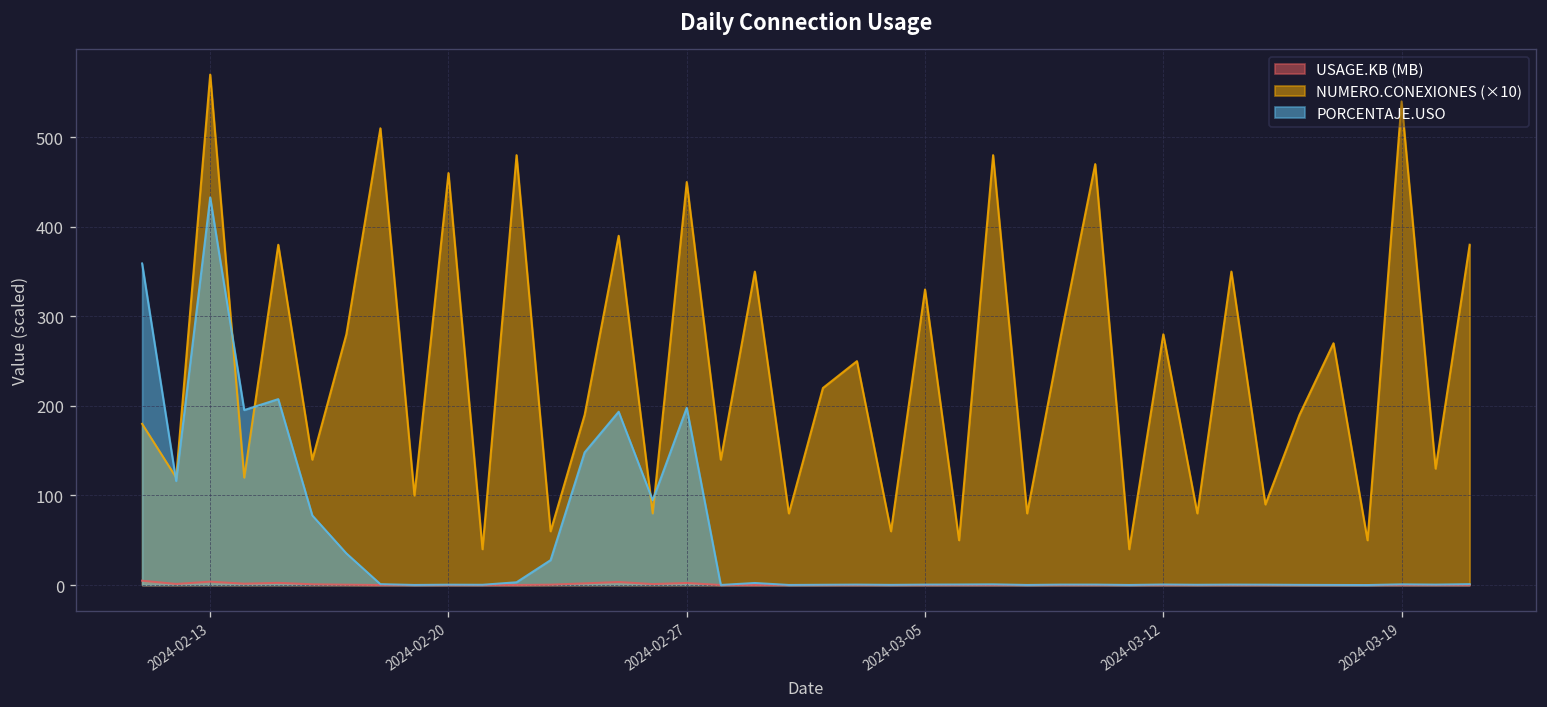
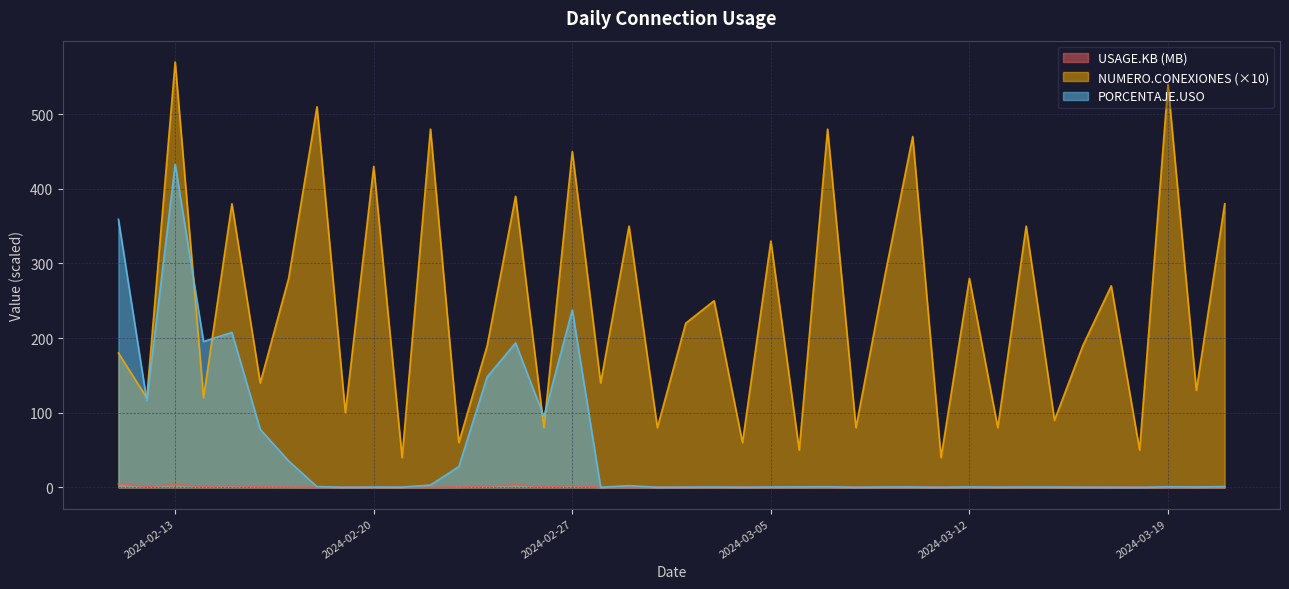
  {
    "USAGE.KB (MB)": {
      "2024-02-13": 0,
      "2024-02-27": 0
    },
    "NUMERO.CONEXIONES (×10)": {
      "2024-02-13": 570,
-     "2024-02-20": 460,
+     "2024-02-20": 430,
      "2024-02-27": 450,
      "2024-03-05": 330,
      "2024-03-12": 280
    },
    "PORCENTAJE.USO": {
      "2024-02-13": 430,
-     "2024-02-27": 200
+     "2024-02-27": 240
    }
  }
